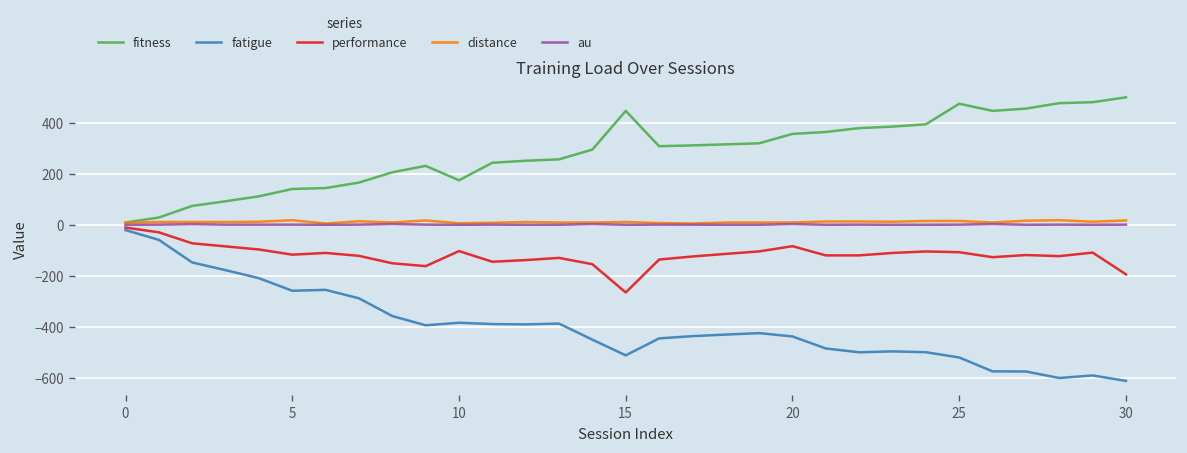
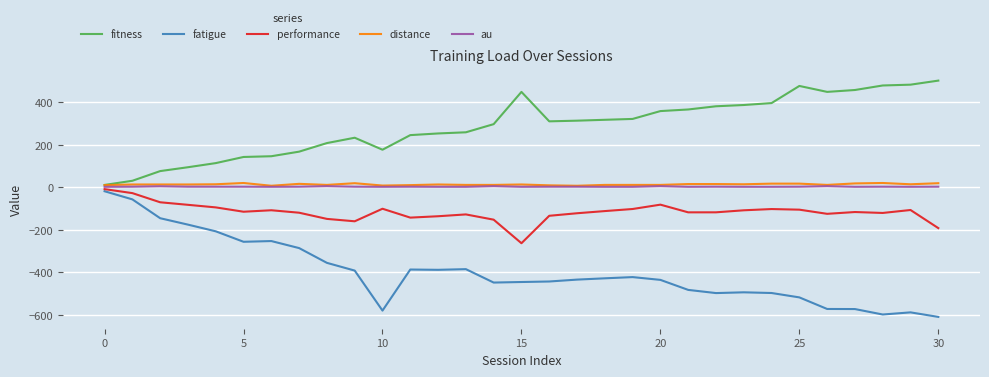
  {
    "fitness": {
      "5": 140,
      "10": 180,
      "15": 450,
      "20": 360,
      "25": 480,
      "30": 500
    },
    "fatigue": {
      "5": -260,
-     "10": -380,
-     "15": -510,
+     "10": -580,
+     "15": -450,
      "20": -440,
      "25": -520,
      "30": -610
    },
    "performance": {
      "5": -120,
      "10": -100,
      "15": -260,
      "20": -80,
      "25": -110,
      "30": -190
    },
    "distance": {
      "5": 20,
      "25": 20,
      "30": 20
    },
    "au": {
      "5": 0,
      "25": 0,
      "30": 0
    }
  }
